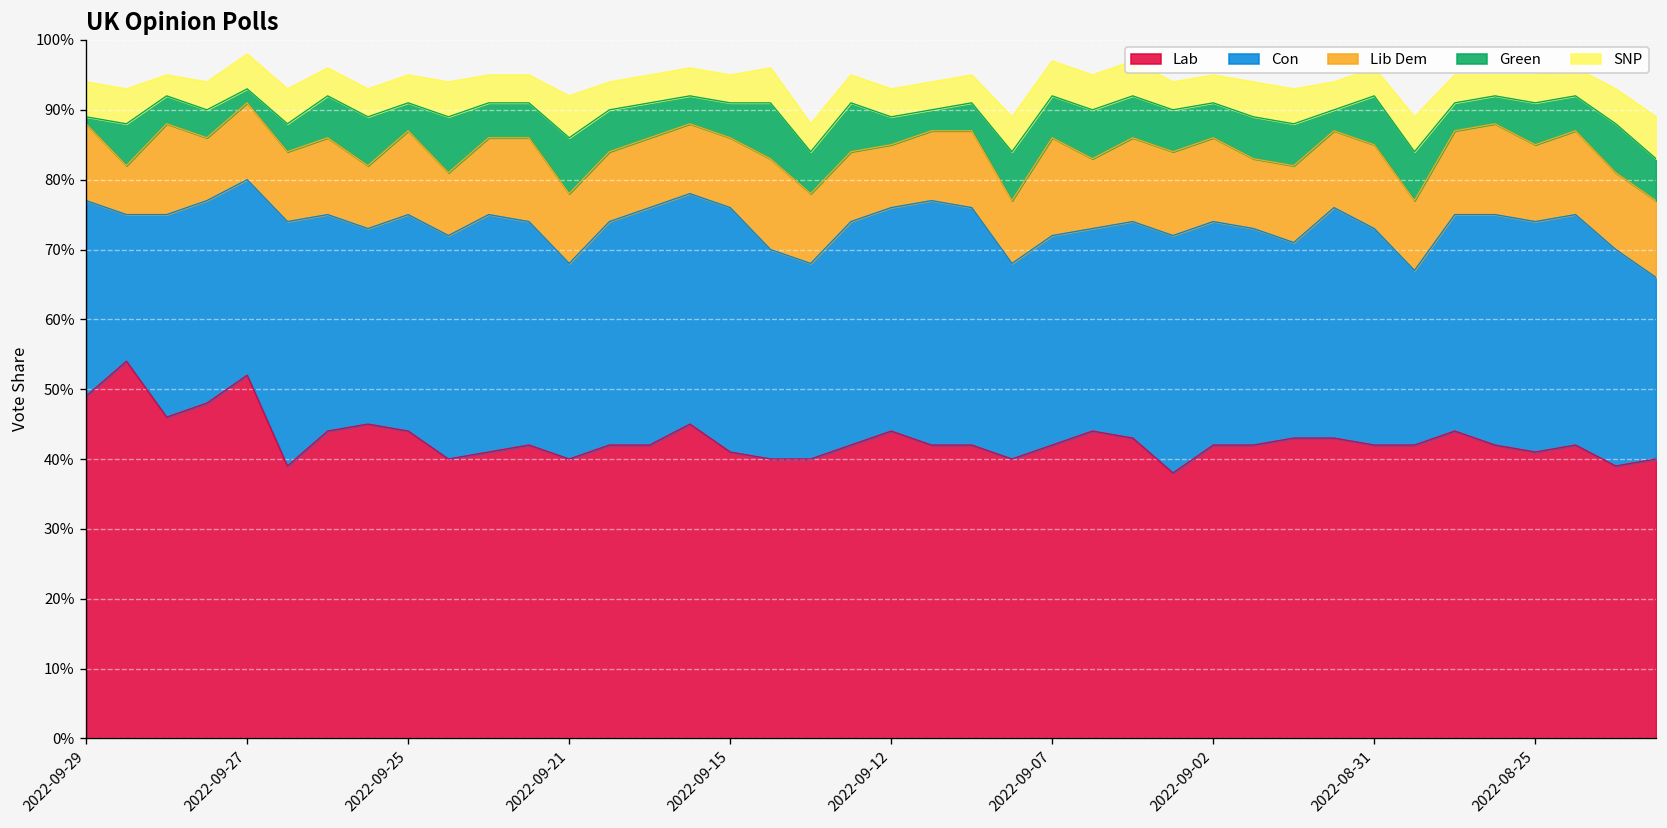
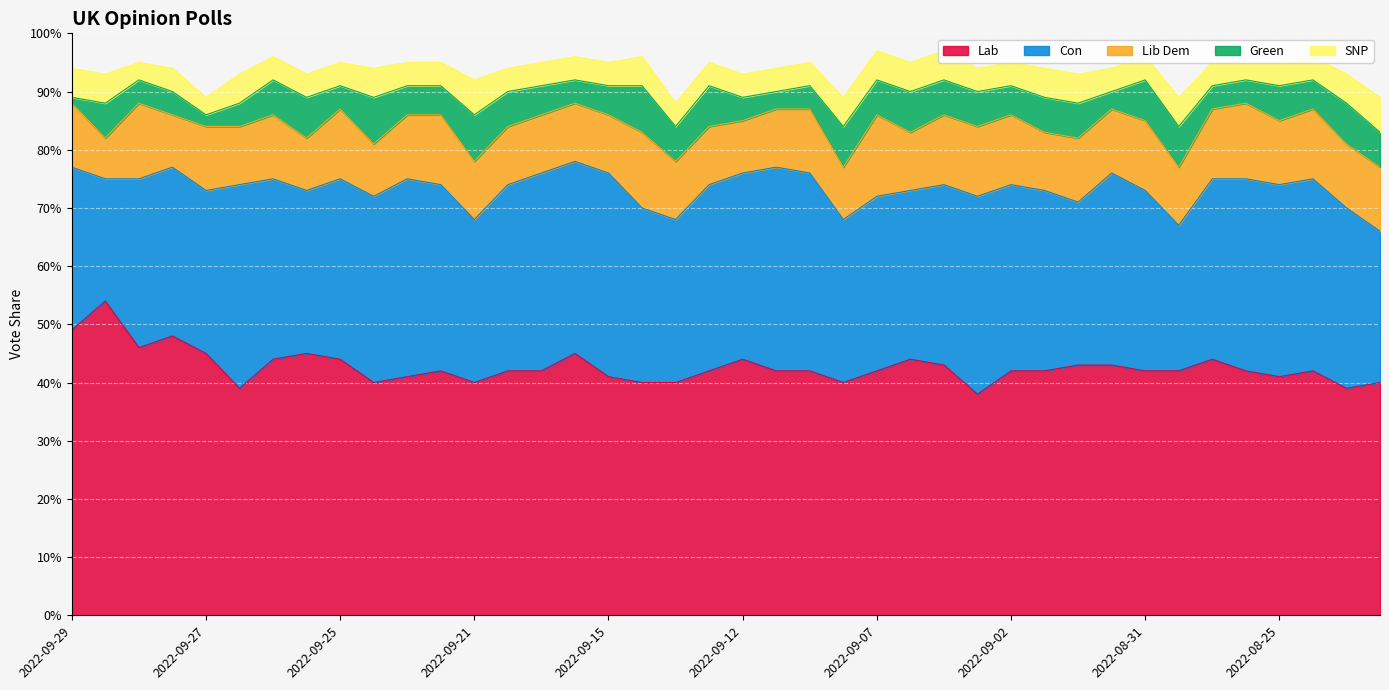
  {
    "Lab": {
-     "2022-09-27": "52%"
+     "2022-09-27": "45%"
    },
    "Con": {
      "2022-09-27": "28%"
    },
    "Lib Dem": {
      "2022-09-27": "11%"
    },
    "Green": {
      "2022-09-27": "2%"
    },
    "SNP": {
-     "2022-09-27": "5%"
+     "2022-09-27": "3%"
    }
  }
